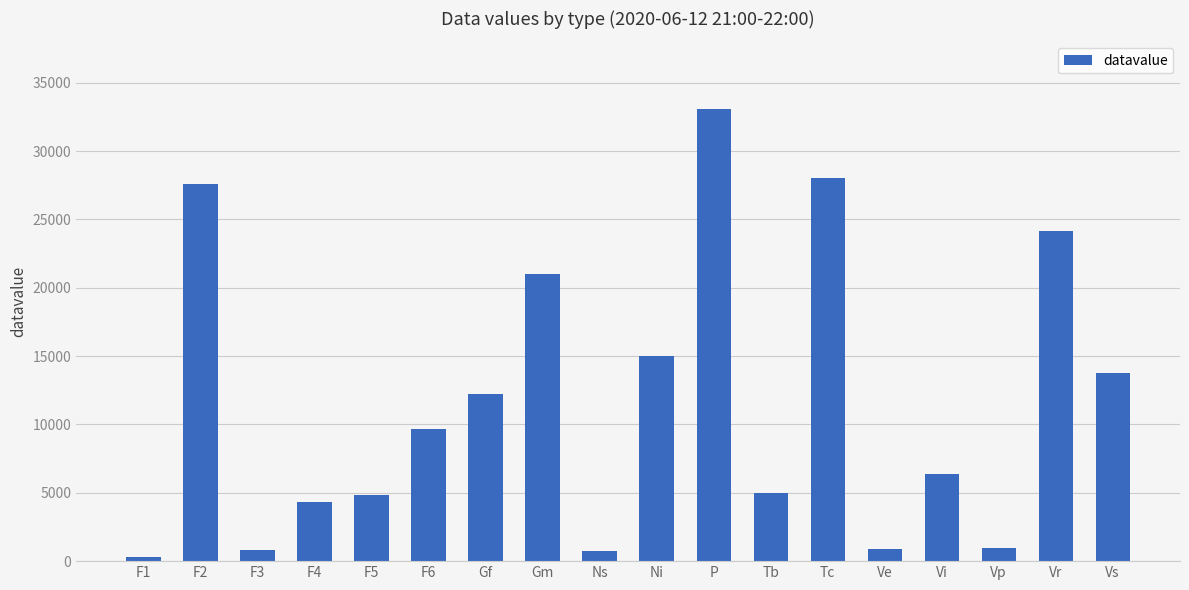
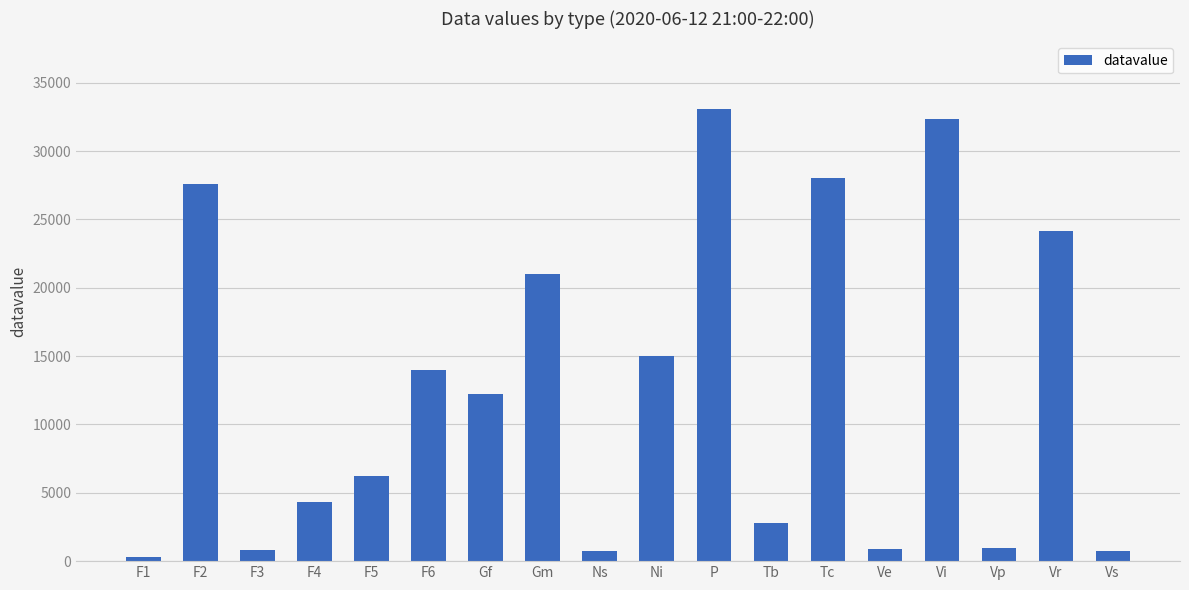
  {
    "F1": 300,
    "F2": 27600,
    "F3": 800,
    "F4": 4300,
-   "F5": 4900,
-   "F6": 9700,
+   "F5": 6300,
+   "F6": 14000,
    "Gf": 12200,
    "Gm": 21000,
    "Ns": 700,
    "Ni": 15000,
    "P": 33100,
-   "Tb": 5000,
+   "Tb": 2800,
    "Tc": 28000,
    "Ve": 900,
-   "Vi": 6400,
+   "Vi": 32400,
    "Vp": 900,
    "Vr": 24200,
-   "Vs": 13700
+   "Vs": 700
  }
